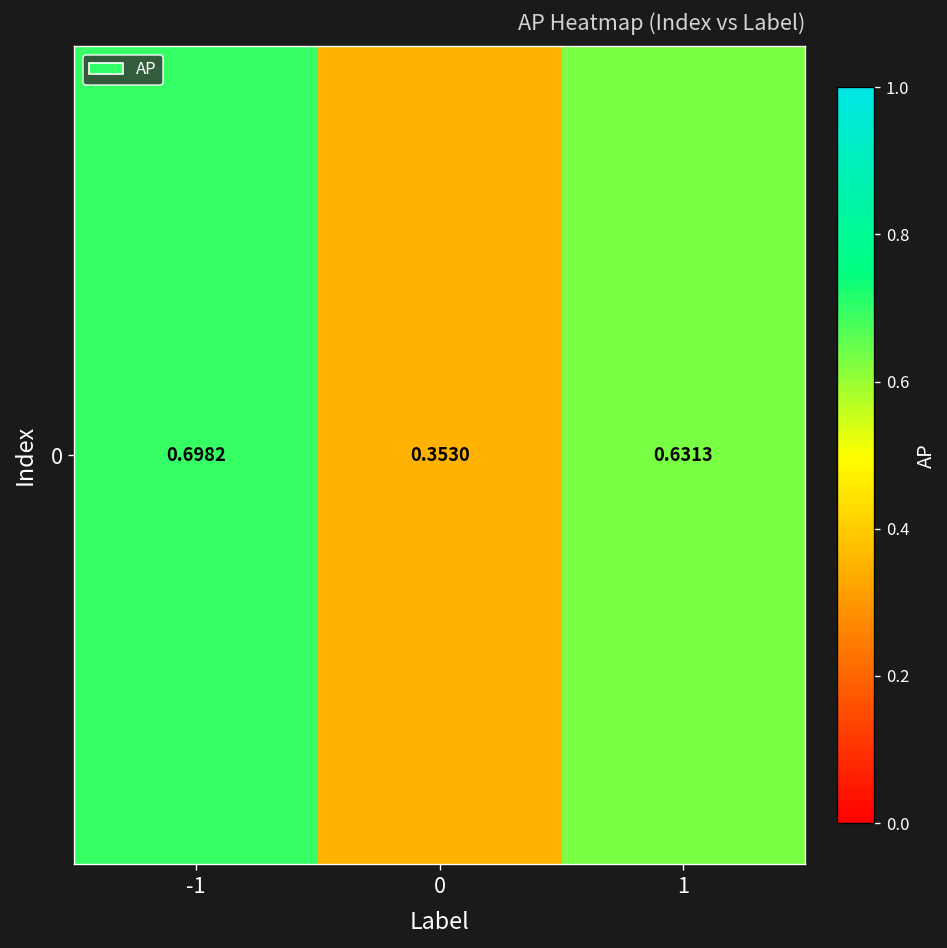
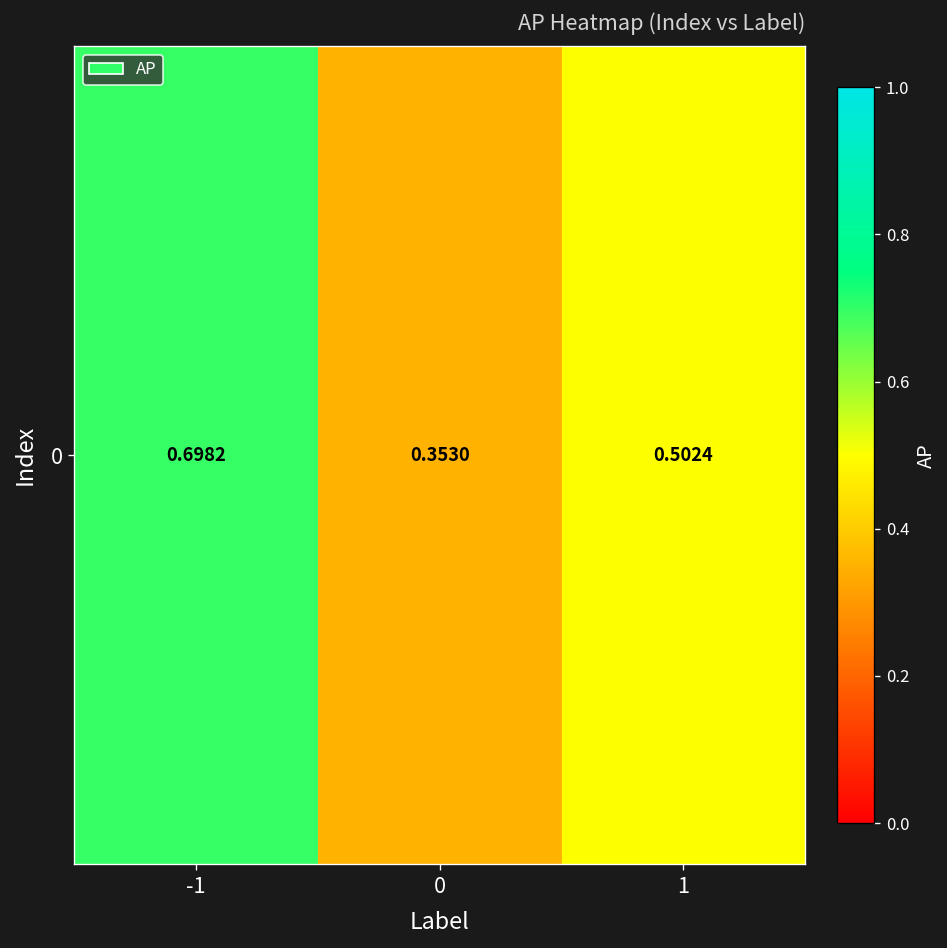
  {
    "0": {
      "-1": 0.6982,
      "0": 0.3530,
-     "1": 0.6313
+     "1": 0.5024
    }
  }
